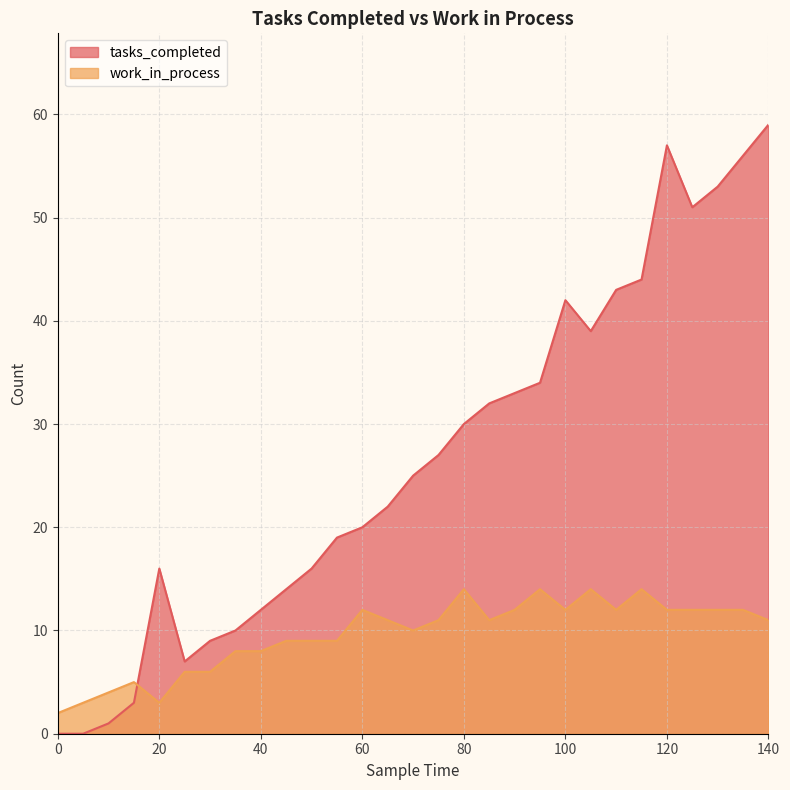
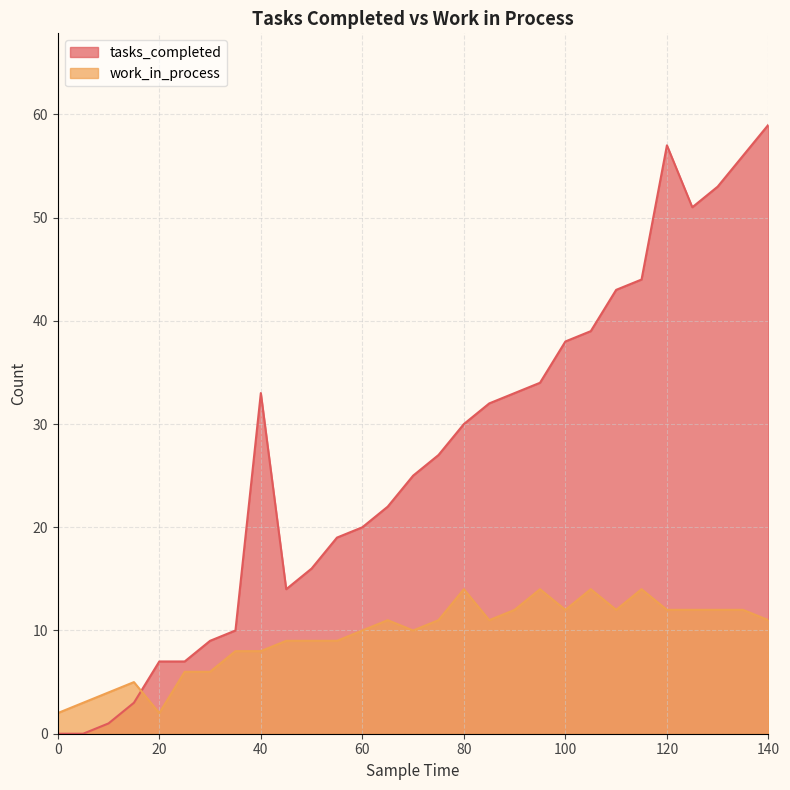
  {
    "tasks_completed": {
      "0": 0,
-     "20": 16,
-     "40": 12,
+     "20": 7,
+     "40": 33,
      "60": 20,
      "80": 30,
-     "100": 42,
+     "100": 38,
      "120": 57,
      "140": 59
    },
    "work_in_process": {
      "0": 2,
-     "20": 3,
+     "20": 2,
      "40": 8,
-     "60": 12,
+     "60": 10,
      "80": 14,
      "100": 12,
      "120": 12,
      "140": 11
    }
  }
